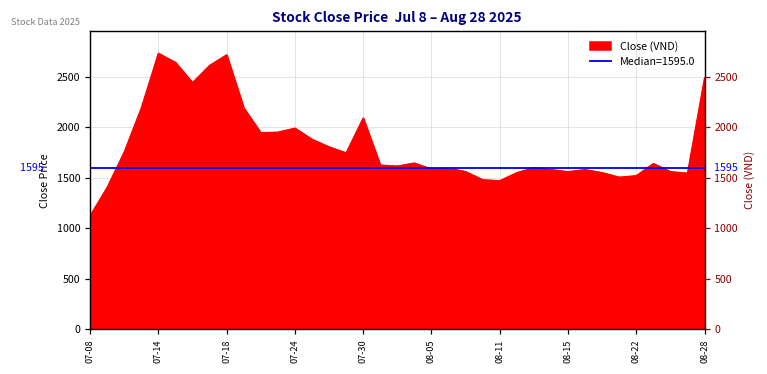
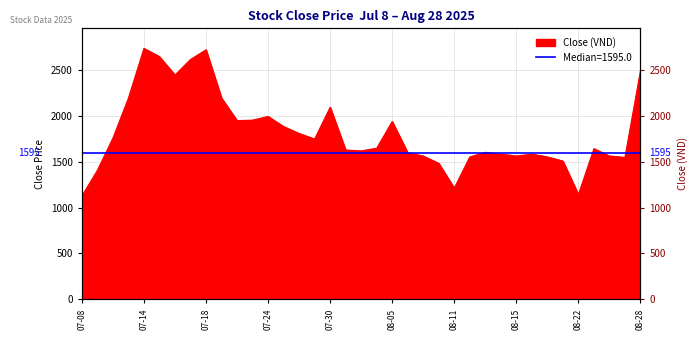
  {
    "07-08": 1100,
    "07-14": 2700,
    "07-18": 2700,
    "07-24": 2000,
    "07-30": 2100,
-   "08-05": 1600,
-   "08-11": 1500,
+   "08-05": 1900,
+   "08-11": 1200,
    "08-15": 1600,
-   "08-22": 1500,
+   "08-22": 1100,
    "08-28": 2500
  }
